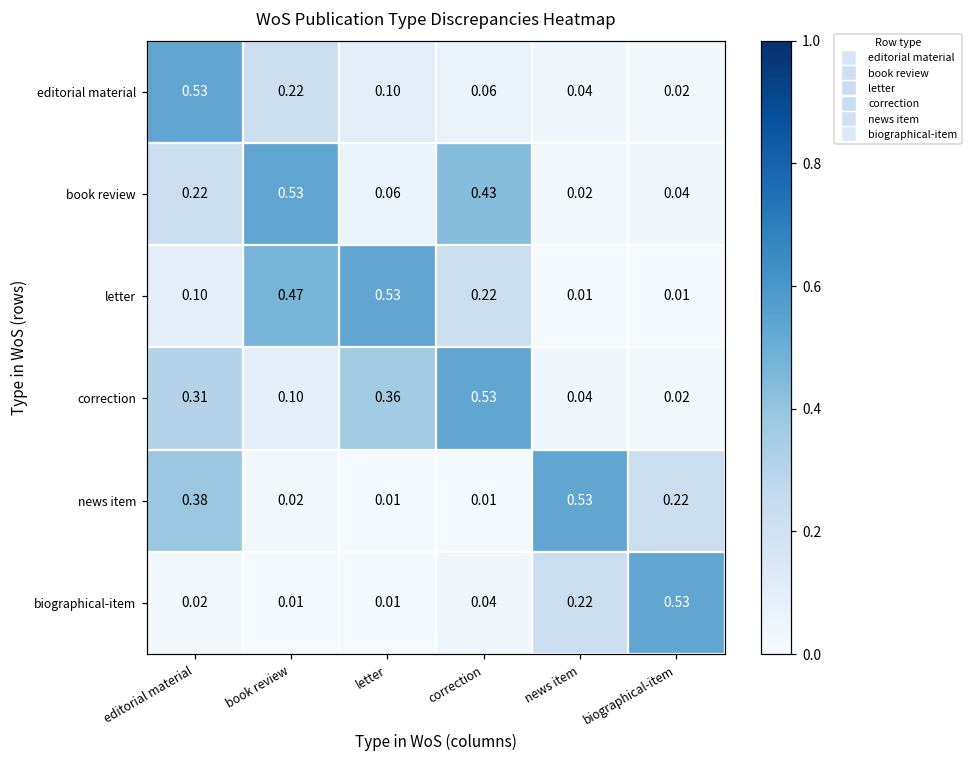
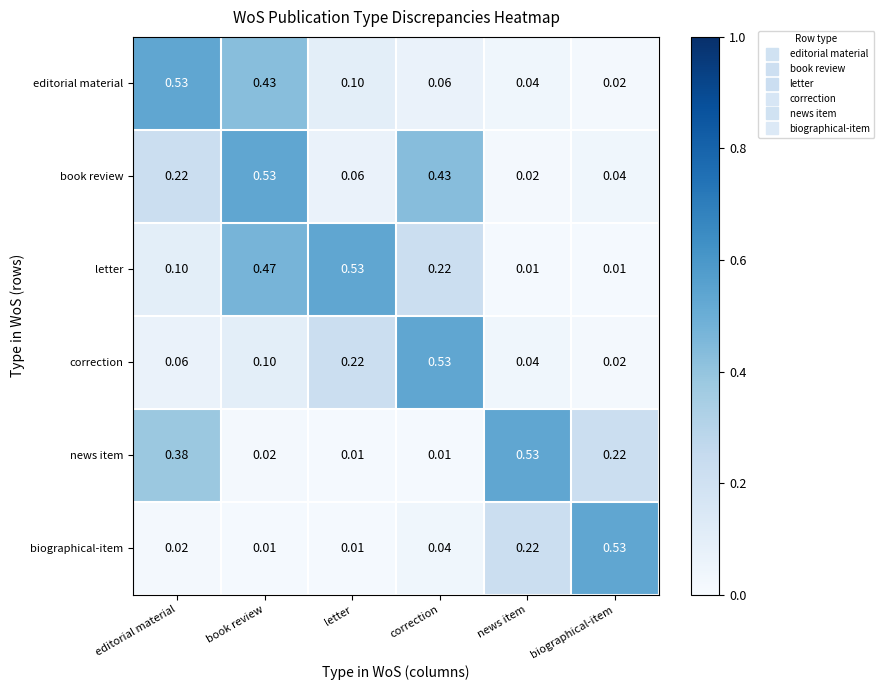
  {
    "editorial material": {
      "editorial material": 0.53,
-     "book review": 0.22,
+     "book review": 0.43,
      "letter": 0.10,
      "correction": 0.06,
      "news item": 0.04,
      "biographical-item": 0.02
    },
    "book review": {
      "editorial material": 0.22,
      "book review": 0.53,
      "letter": 0.06,
      "correction": 0.43,
      "news item": 0.02,
      "biographical-item": 0.04
    },
    "letter": {
      "editorial material": 0.10,
      "book review": 0.47,
      "letter": 0.53,
      "correction": 0.22,
      "news item": 0.01,
      "biographical-item": 0.01
    },
    "correction": {
-     "editorial material": 0.31,
+     "editorial material": 0.06,
      "book review": 0.10,
-     "letter": 0.36,
+     "letter": 0.22,
      "correction": 0.53,
      "news item": 0.04,
      "biographical-item": 0.02
    },
    "news item": {
      "editorial material": 0.38,
      "book review": 0.02,
      "letter": 0.01,
      "correction": 0.01,
      "news item": 0.53,
      "biographical-item": 0.22
    },
    "biographical-item": {
      "editorial material": 0.02,
      "book review": 0.01,
      "letter": 0.01,
      "correction": 0.04,
      "news item": 0.22,
      "biographical-item": 0.53
    }
  }
